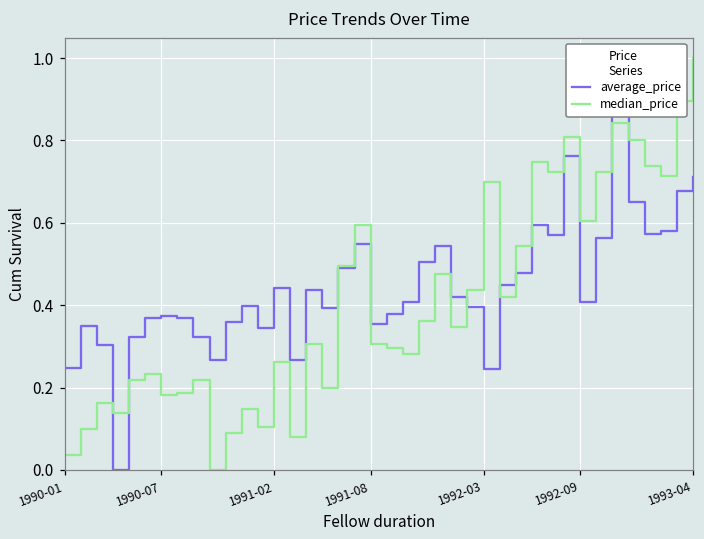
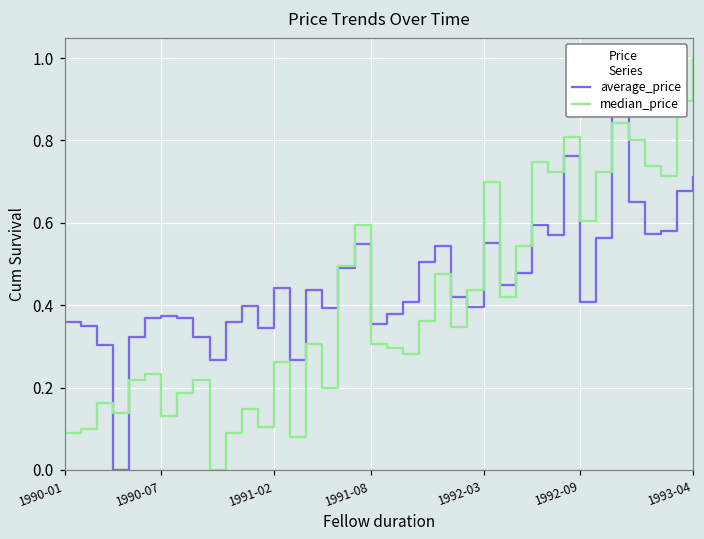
  {
    "average_price": {
-     "1990-01": 0.25,
+     "1990-01": 0.36,
      "1990-07": 0.37,
      "1991-02": 0.44,
      "1991-08": 0.36,
-     "1992-03": 0.25,
+     "1992-03": 0.55,
      "1992-09": 0.41,
      "1993-04": 0.71
    },
    "median_price": {
-     "1990-01": 0.04,
-     "1990-07": 0.18,
+     "1990-01": 0.09,
+     "1990-07": 0.13,
      "1991-02": 0.26,
      "1991-08": 0.30,
      "1992-03": 0.70,
      "1992-09": 0.60,
      "1993-04": 1.00
    }
  }
